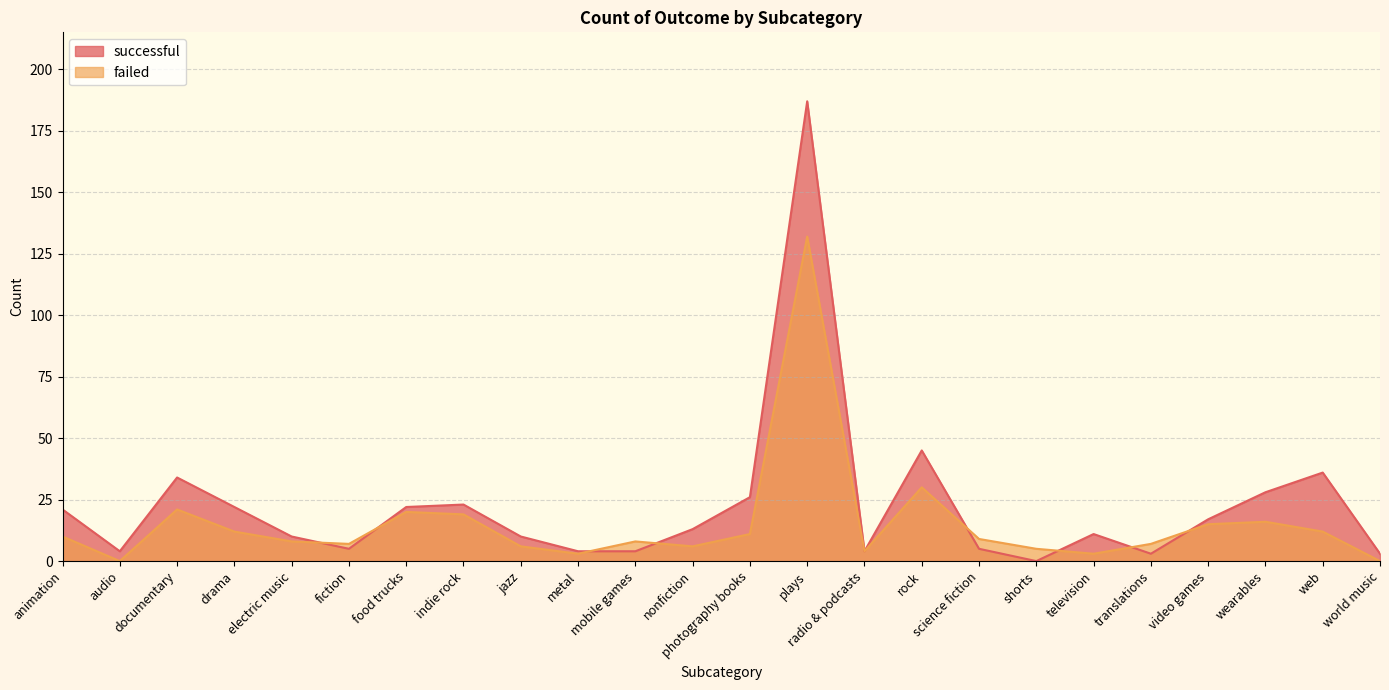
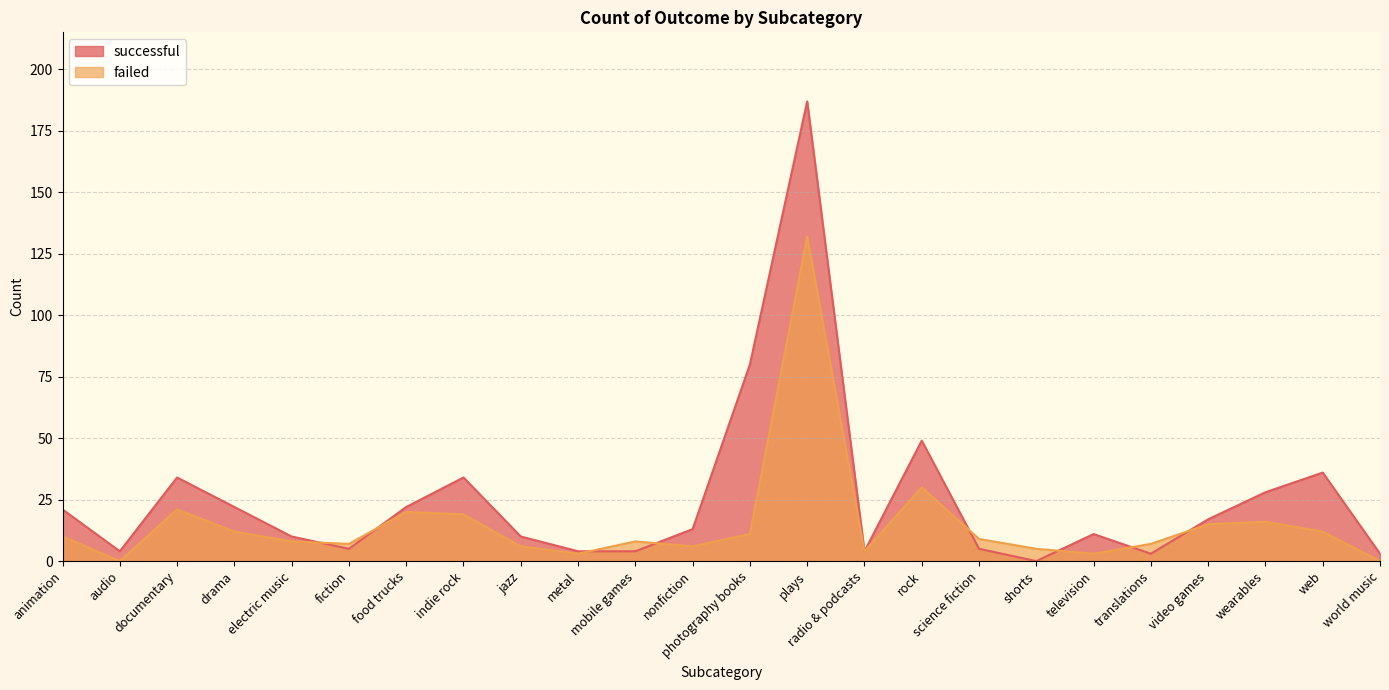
  {
    "successful": {
      "animation": 21,
      "audio": 4,
      "documentary": 34,
      "drama": 22,
      "electric music": 10,
      "fiction": 5,
      "food trucks": 22,
-     "indie rock": 23,
+     "indie rock": 34,
      "jazz": 10,
      "mobile games": 4,
      "nonfiction": 13,
-     "photography books": 26,
+     "photography books": 80,
      "plays": 187,
-     "rock": 45,
+     "rock": 49,
      "science fiction": 5,
      "shorts": 0,
      "television": 11,
      "translations": 3,
      "video games": 17,
      "wearables": 28,
      "web": 36,
      "world music": 3
    },
    "failed": {
      "animation": 10,
      "audio": 0,
      "documentary": 21,
      "drama": 12,
      "electric music": 8,
      "fiction": 7,
      "food trucks": 20,
      "indie rock": 19,
      "jazz": 6,
      "mobile games": 8,
      "nonfiction": 6,
      "photography books": 11,
      "plays": 132,
      "rock": 30,
      "science fiction": 9,
      "shorts": 5,
      "television": 3,
      "translations": 7,
      "video games": 15,
      "wearables": 16,
      "web": 12,
      "world music": 0
    }
  }
